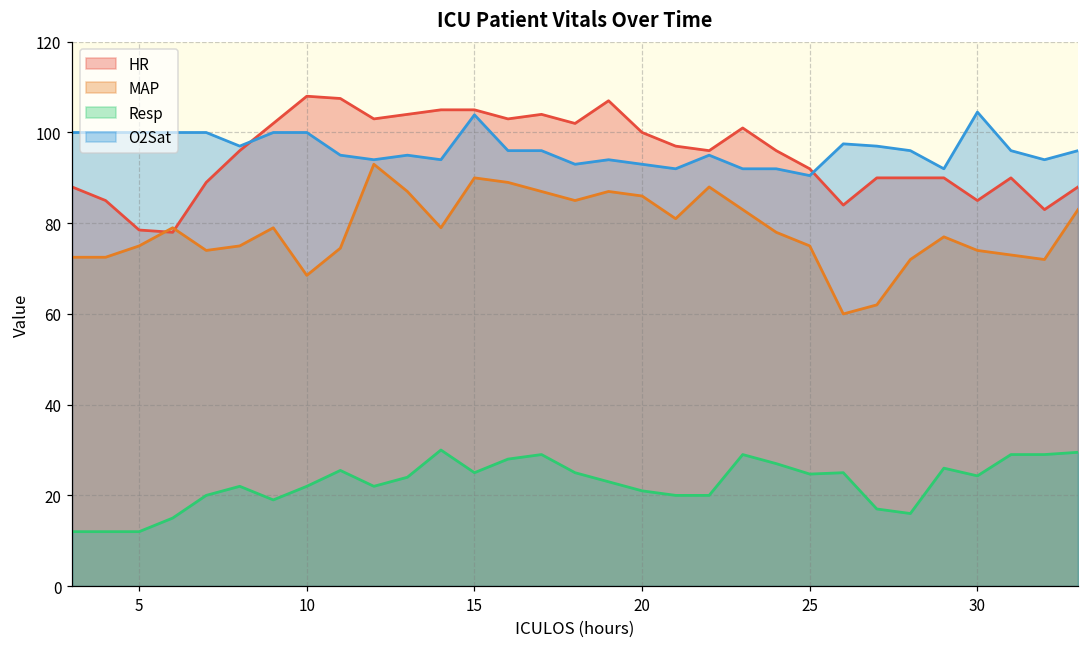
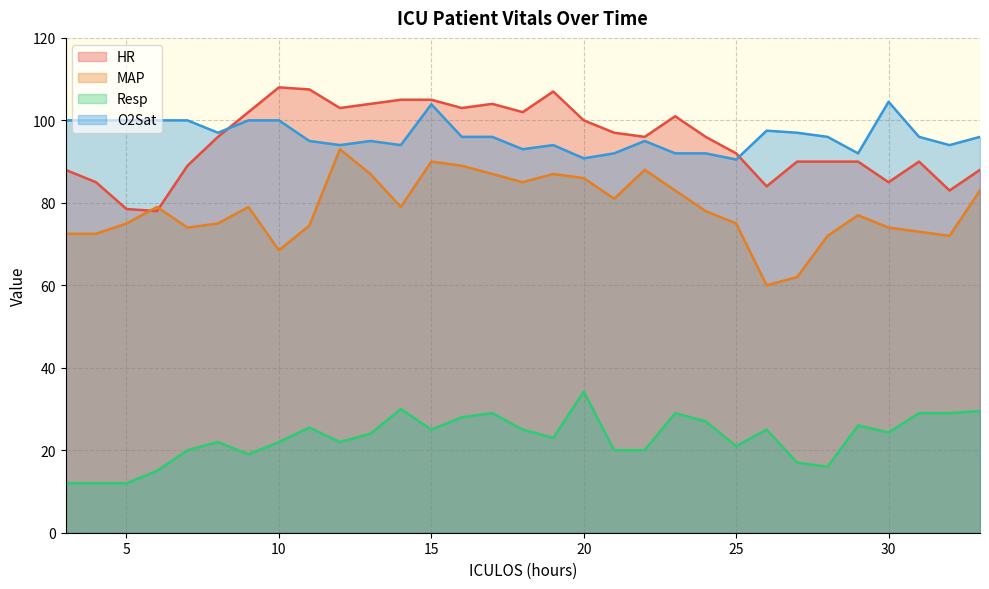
  {
    "Resp": {
      "5": 12,
      "10": 22,
      "15": 25,
-     "20": 21,
-     "25": 25,
+     "20": 34,
+     "25": 21,
      "30": 24
    },
    "O2Sat": {
      "10": 100,
      "15": 104,
-     "20": 93,
+     "20": 91,
      "25": 91,
      "30": 105
    }
  }
